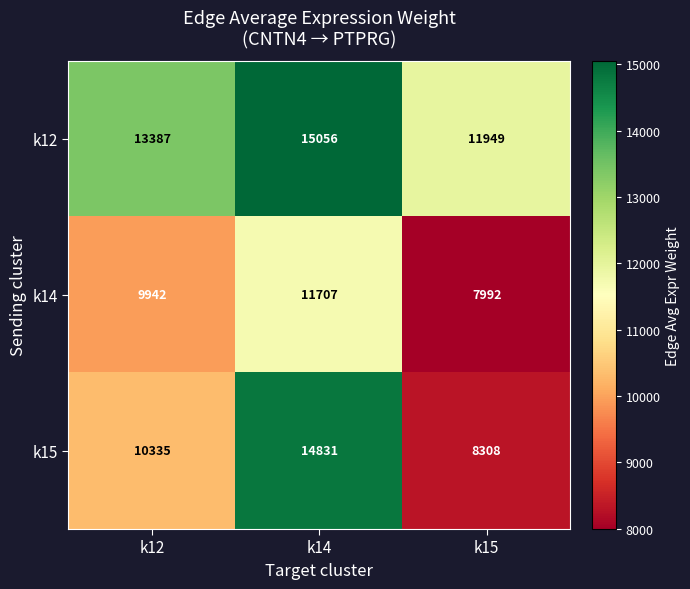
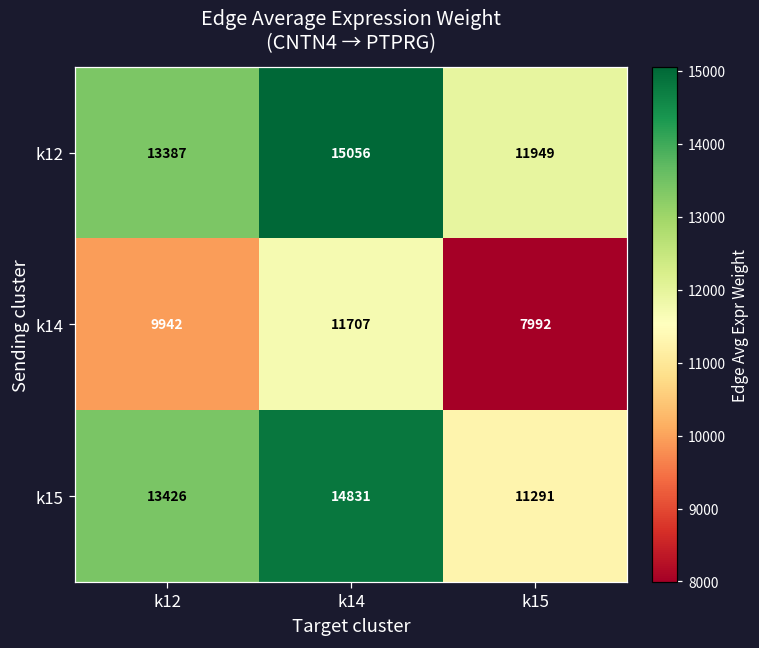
  {
    "k12": {
      "k12": 13387,
      "k14": 15056,
      "k15": 11949
    },
    "k14": {
      "k12": 9942,
      "k14": 11707,
      "k15": 7992
    },
    "k15": {
-     "k12": 10335,
+     "k12": 13426,
      "k14": 14831,
-     "k15": 8308
+     "k15": 11291
    }
  }
